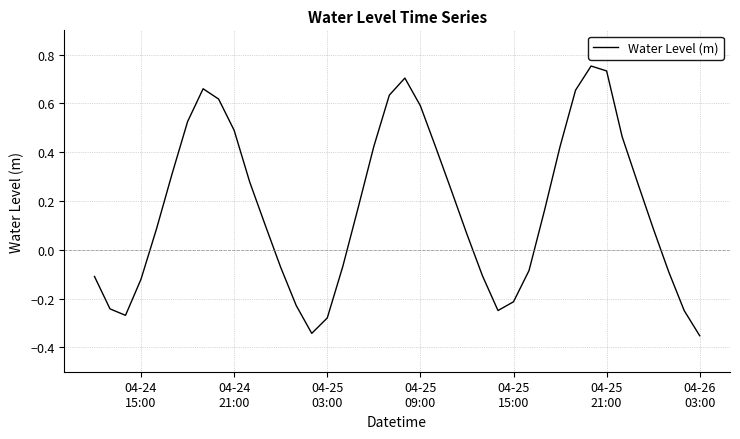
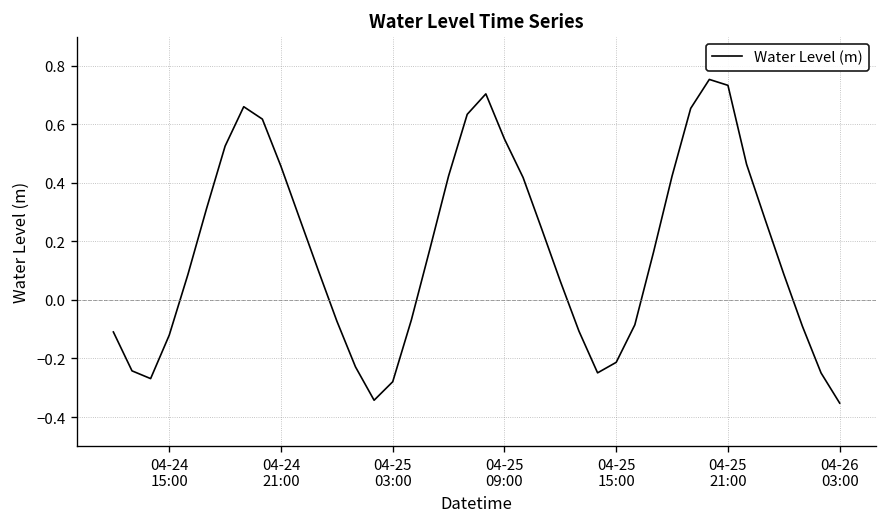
  {
    "04-24 15:00": -0.12,
-   "04-24 21:00": 0.49,
+   "04-24 21:00": 0.46,
    "04-25 03:00": -0.28,
-   "04-25 09:00": 0.59,
+   "04-25 09:00": 0.55,
    "04-25 15:00": -0.21,
    "04-25 21:00": 0.73,
    "04-26 03:00": -0.35
  }
